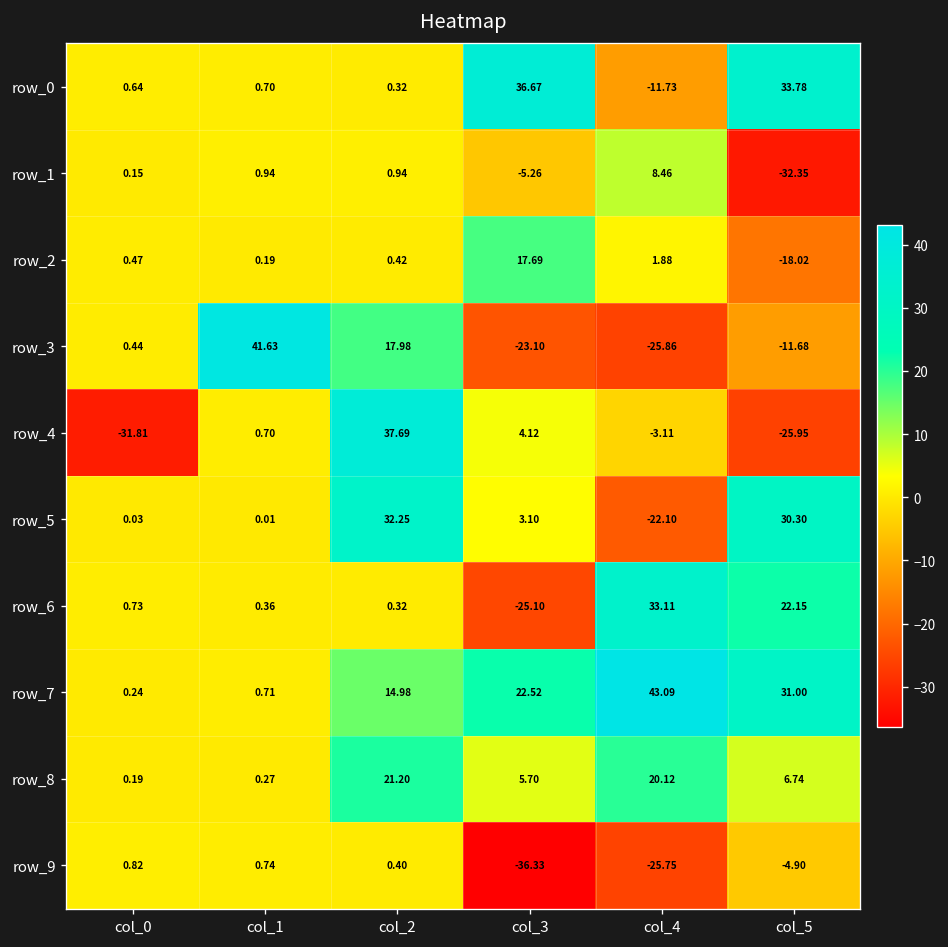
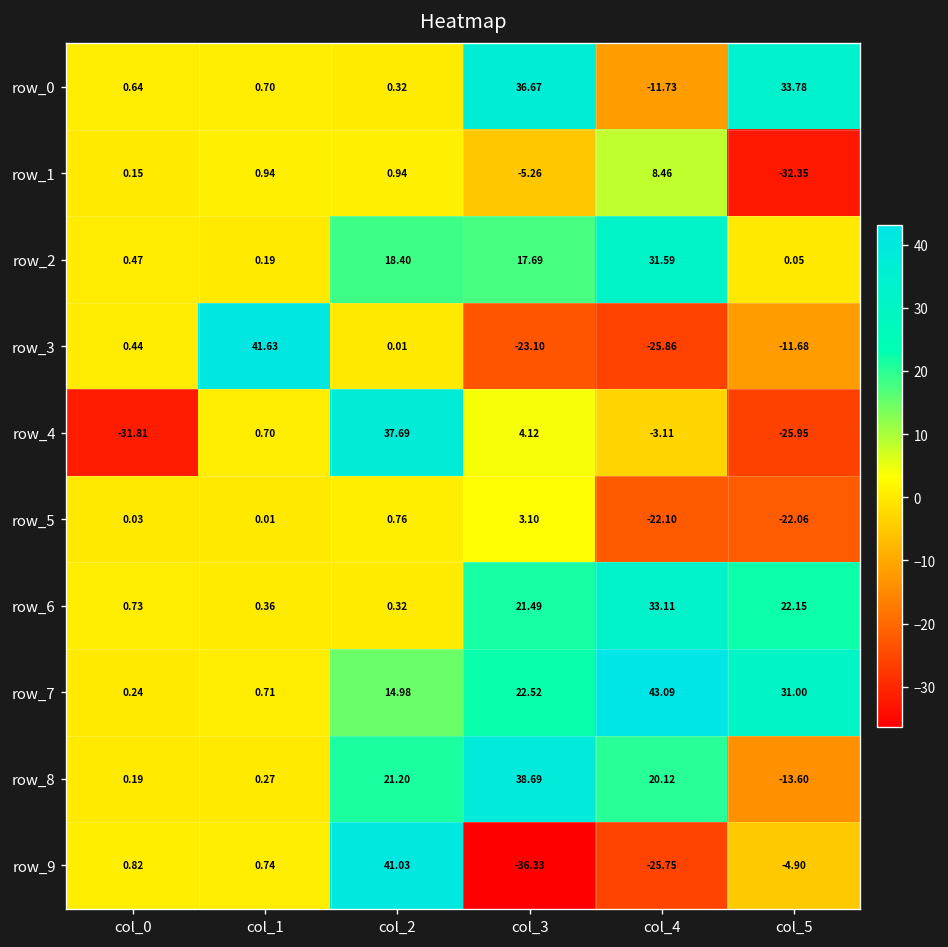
  {
    "row_0": {
      "col_0": 0.64,
      "col_1": 0.70,
      "col_2": 0.32,
      "col_3": 36.67,
      "col_4": -11.73,
      "col_5": 33.78
    },
    "row_1": {
      "col_0": 0.15,
      "col_1": 0.94,
      "col_2": 0.94,
      "col_3": -5.26,
      "col_4": 8.46,
      "col_5": -32.35
    },
    "row_2": {
      "col_0": 0.47,
      "col_1": 0.19,
-     "col_2": 0.42,
+     "col_2": 18.40,
      "col_3": 17.69,
-     "col_4": 1.88,
-     "col_5": -18.02
+     "col_4": 31.59,
+     "col_5": 0.05
    },
    "row_3": {
      "col_0": 0.44,
      "col_1": 41.63,
-     "col_2": 17.98,
+     "col_2": 0.01,
      "col_3": -23.10,
      "col_4": -25.86,
      "col_5": -11.68
    },
    "row_4": {
      "col_0": -31.81,
      "col_1": 0.70,
      "col_2": 37.69,
      "col_3": 4.12,
      "col_4": -3.11,
      "col_5": -25.95
    },
    "row_5": {
      "col_0": 0.03,
      "col_1": 0.01,
-     "col_2": 32.25,
+     "col_2": 0.76,
      "col_3": 3.10,
      "col_4": -22.10,
-     "col_5": 30.30
+     "col_5": -22.06
    },
    "row_6": {
      "col_0": 0.73,
      "col_1": 0.36,
      "col_2": 0.32,
-     "col_3": -25.10,
+     "col_3": 21.49,
      "col_4": 33.11,
      "col_5": 22.15
    },
    "row_7": {
      "col_0": 0.24,
      "col_1": 0.71,
      "col_2": 14.98,
      "col_3": 22.52,
      "col_4": 43.09,
      "col_5": 31.00
    },
    "row_8": {
      "col_0": 0.19,
      "col_1": 0.27,
      "col_2": 21.20,
-     "col_3": 5.70,
+     "col_3": 38.69,
      "col_4": 20.12,
-     "col_5": 6.74
+     "col_5": -13.60
    },
    "row_9": {
      "col_0": 0.82,
      "col_1": 0.74,
-     "col_2": 0.40,
+     "col_2": 41.03,
      "col_3": -36.33,
      "col_4": -25.75,
      "col_5": -4.90
    }
  }
